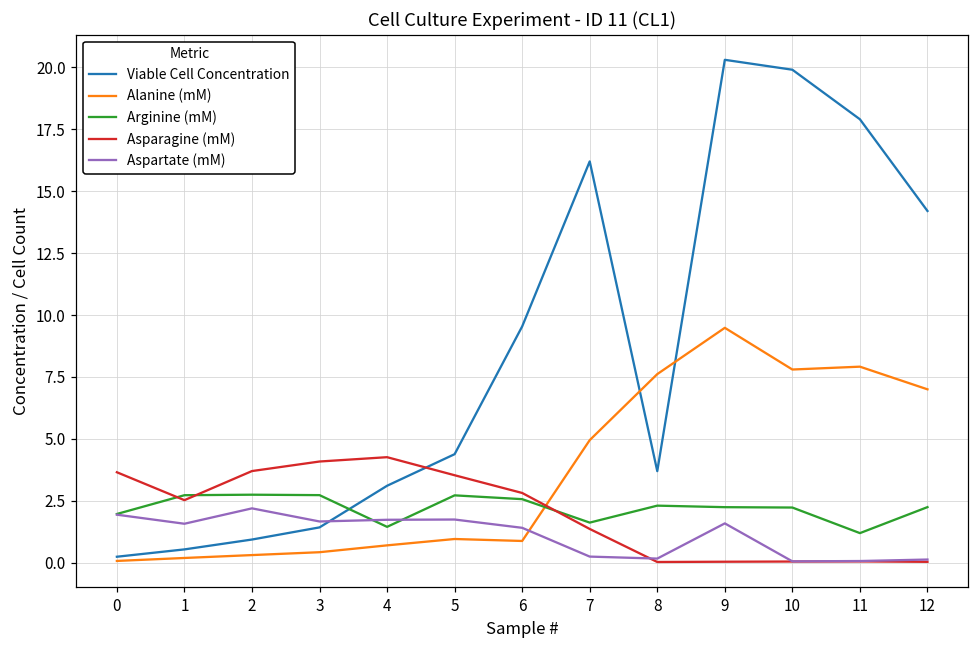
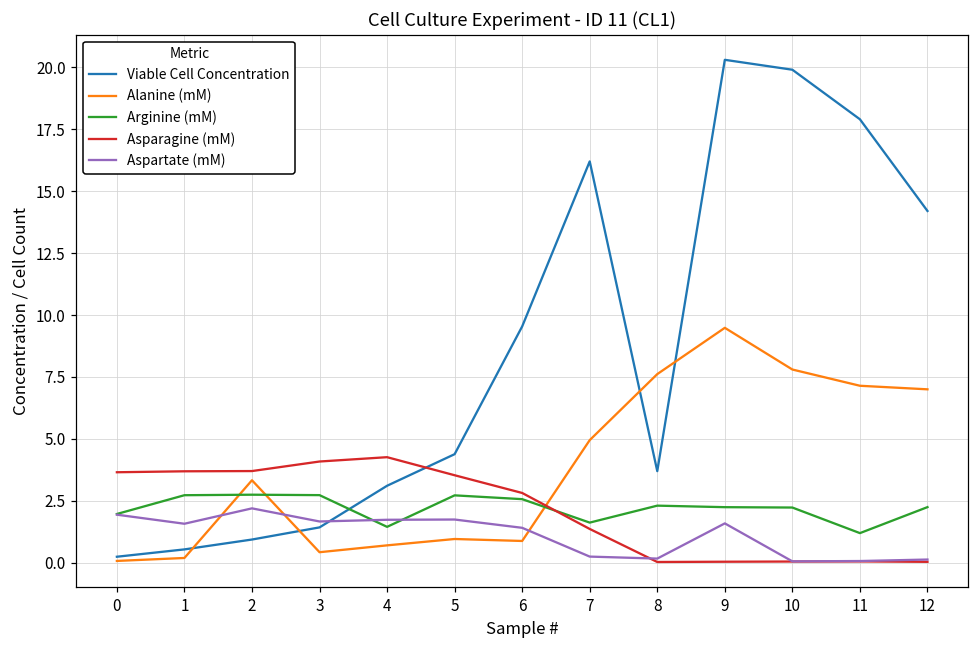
  {
    "Viable Cell Concentration": {
      "0": 0.2,
      "1": 0.5,
      "2": 0.9,
      "3": 1.4,
      "4": 3.1,
      "5": 4.4,
      "6": 9.5,
      "7": 16.2,
      "8": 3.7,
      "9": 20.3,
      "10": 19.9,
      "11": 17.9,
      "12": 14.2
    },
    "Alanine (mM)": {
      "0": 0.1,
      "1": 0.2,
-     "2": 0.3,
+     "2": 3.3,
      "3": 0.4,
      "4": 0.7,
      "5": 1.0,
      "6": 0.9,
      "7": 5.0,
      "8": 7.6,
      "9": 9.5,
      "10": 7.8,
-     "11": 7.9,
+     "11": 7.1,
      "12": 7.0
    },
    "Arginine (mM)": {
      "1": 2.7,
      "2": 2.7,
      "3": 2.7,
      "4": 1.5,
      "5": 2.7,
      "6": 2.6,
      "7": 1.6,
      "8": 2.3,
      "9": 2.2,
      "10": 2.2,
      "11": 1.2,
      "12": 2.2
    },
    "Asparagine (mM)": {
      "0": 3.7,
-     "1": 2.5,
+     "1": 3.7,
      "2": 3.7,
      "3": 4.1,
      "4": 4.3,
      "5": 3.5,
      "6": 2.8,
      "7": 1.4,
      "8": 0.0,
      "9": 0.0
    },
    "Aspartate (mM)": {
      "1": 1.6,
      "2": 2.2,
      "3": 1.7,
      "4": 1.7,
      "5": 1.7,
      "6": 1.4,
      "7": 0.3,
      "8": 0.2,
      "9": 1.6
    }
  }
